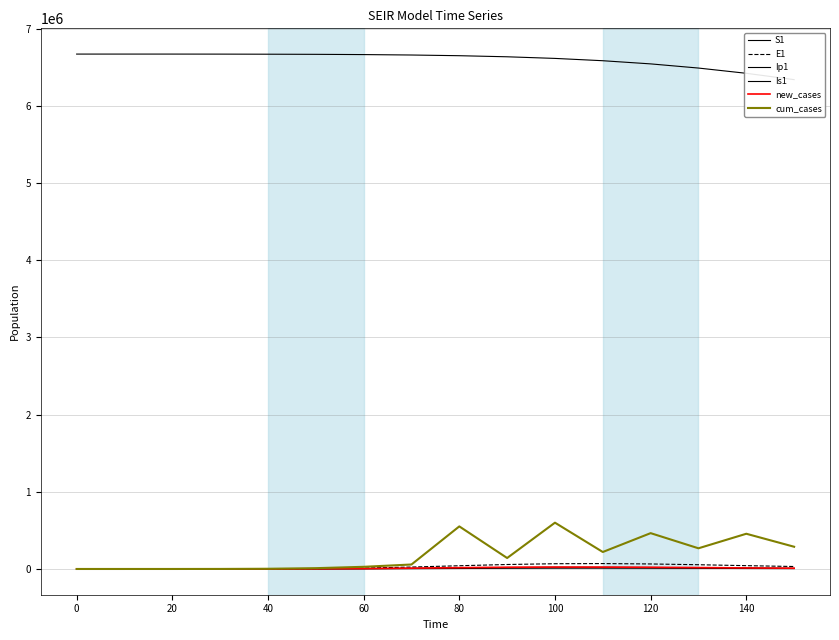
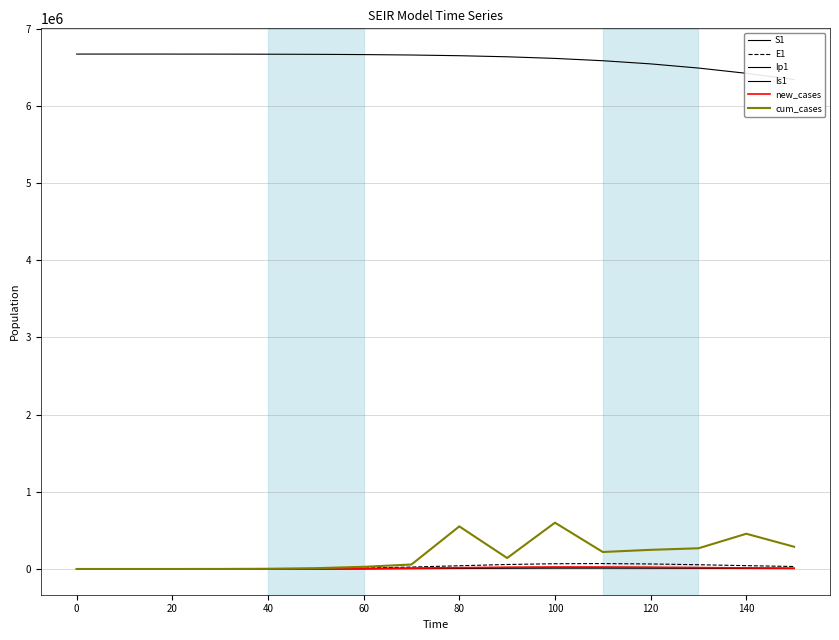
  {
    "cum_cases": {
      "80": 600000,
      "100": 600000,
-     "120": 500000,
+     "120": 200000,
      "140": 500000
    }
  }
